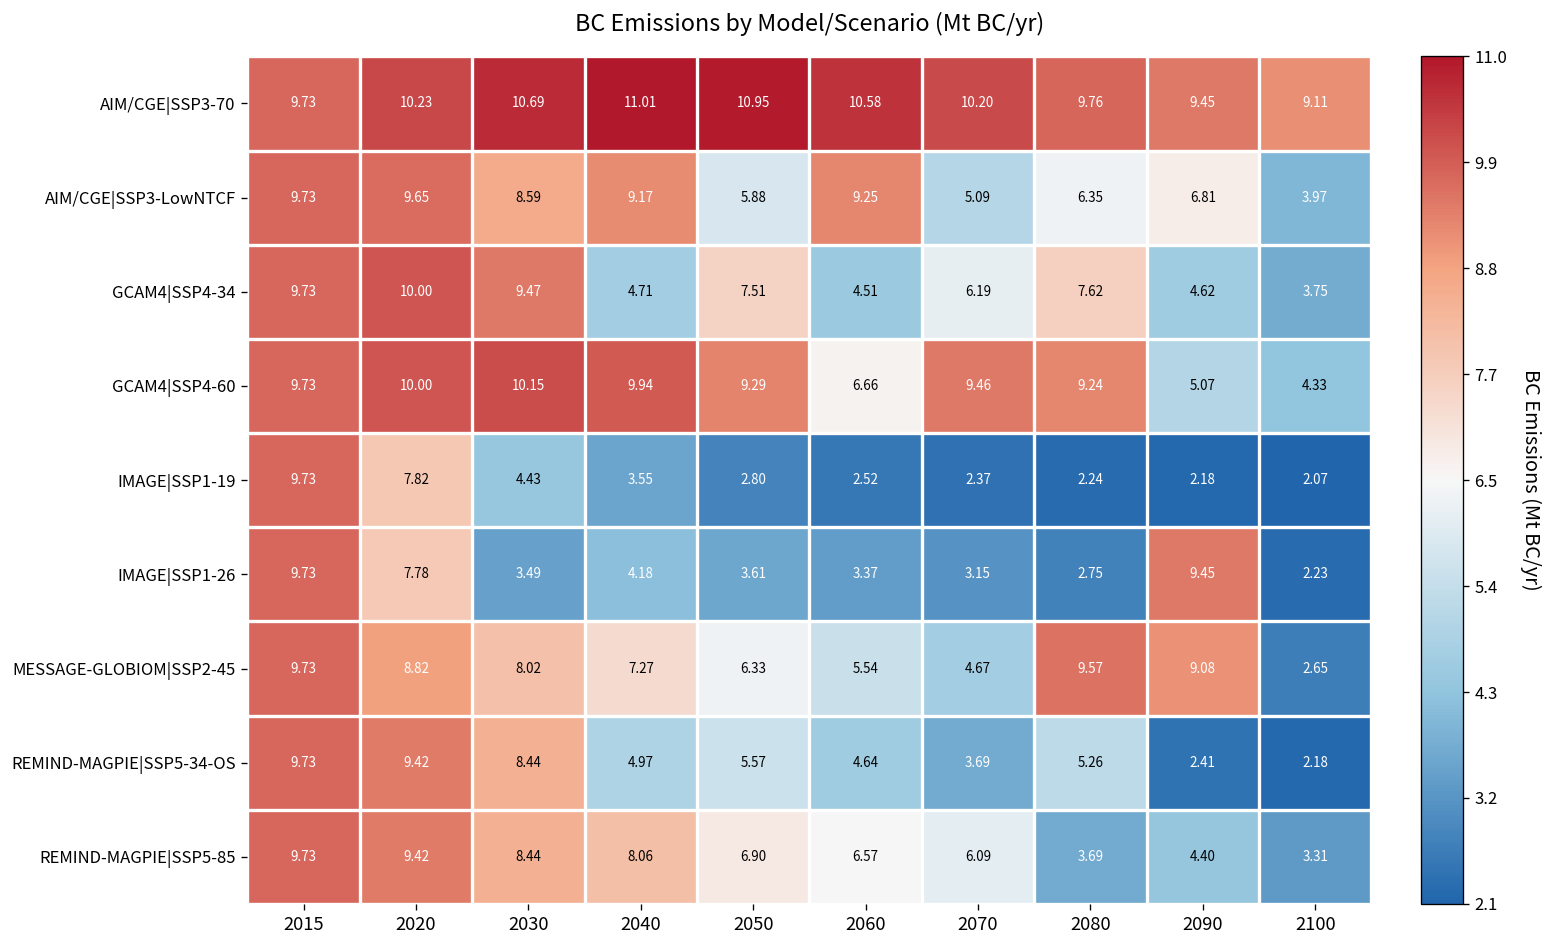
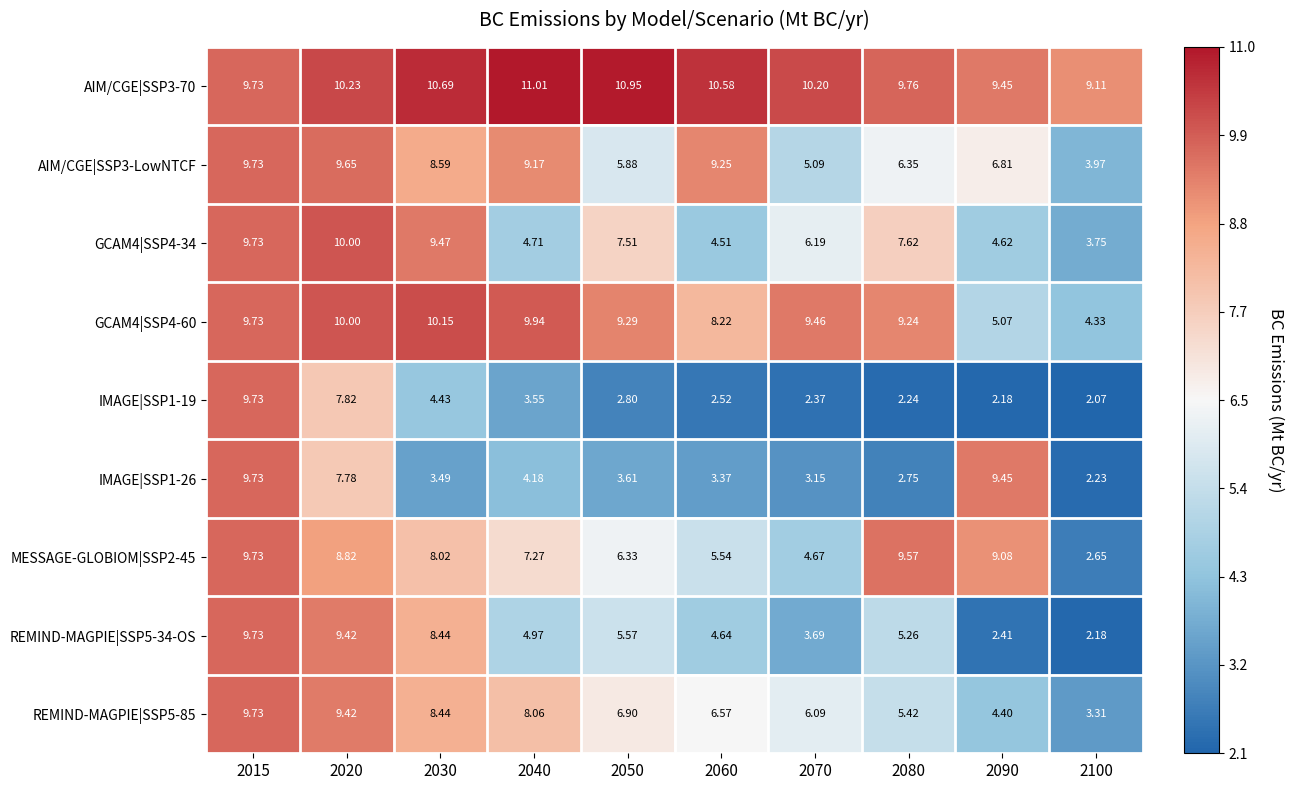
  {
    "AIM/CGE|SSP3-70": {
      "2015": 9.73,
      "2020": 10.23,
      "2030": 10.69,
      "2040": 11.01,
      "2050": 10.95,
      "2060": 10.58,
      "2070": 10.20,
      "2080": 9.76,
      "2090": 9.45,
      "2100": 9.11
    },
    "AIM/CGE|SSP3-LowNTCF": {
      "2015": 9.73,
      "2020": 9.65,
      "2030": 8.59,
      "2040": 9.17,
      "2050": 5.88,
      "2060": 9.25,
      "2070": 5.09,
      "2080": 6.35,
      "2090": 6.81,
      "2100": 3.97
    },
    "GCAM4|SSP4-34": {
      "2015": 9.73,
      "2020": 10.00,
      "2030": 9.47,
      "2040": 4.71,
      "2050": 7.51,
      "2060": 4.51,
      "2070": 6.19,
      "2080": 7.62,
      "2090": 4.62,
      "2100": 3.75
    },
    "GCAM4|SSP4-60": {
      "2015": 9.73,
      "2020": 10.00,
      "2030": 10.15,
      "2040": 9.94,
      "2050": 9.29,
-     "2060": 6.66,
+     "2060": 8.22,
      "2070": 9.46,
      "2080": 9.24,
      "2090": 5.07,
      "2100": 4.33
    },
    "IMAGE|SSP1-19": {
      "2015": 9.73,
      "2020": 7.82,
      "2030": 4.43,
      "2040": 3.55,
      "2050": 2.80,
      "2060": 2.52,
      "2070": 2.37,
      "2080": 2.24,
      "2090": 2.18,
      "2100": 2.07
    },
    "IMAGE|SSP1-26": {
      "2015": 9.73,
      "2020": 7.78,
      "2030": 3.49,
      "2040": 4.18,
      "2050": 3.61,
      "2060": 3.37,
      "2070": 3.15,
      "2080": 2.75,
      "2090": 9.45,
      "2100": 2.23
    },
    "MESSAGE-GLOBIOM|SSP2-45": {
      "2015": 9.73,
      "2020": 8.82,
      "2030": 8.02,
      "2040": 7.27,
      "2050": 6.33,
      "2060": 5.54,
      "2070": 4.67,
      "2080": 9.57,
      "2090": 9.08,
      "2100": 2.65
    },
    "REMIND-MAGPIE|SSP5-34-OS": {
      "2015": 9.73,
      "2020": 9.42,
      "2030": 8.44,
      "2040": 4.97,
      "2050": 5.57,
      "2060": 4.64,
      "2070": 3.69,
      "2080": 5.26,
      "2090": 2.41,
      "2100": 2.18
    },
    "REMIND-MAGPIE|SSP5-85": {
      "2015": 9.73,
      "2020": 9.42,
      "2030": 8.44,
      "2040": 8.06,
      "2050": 6.90,
      "2060": 6.57,
      "2070": 6.09,
-     "2080": 3.69,
+     "2080": 5.42,
      "2090": 4.40,
      "2100": 3.31
    }
  }
